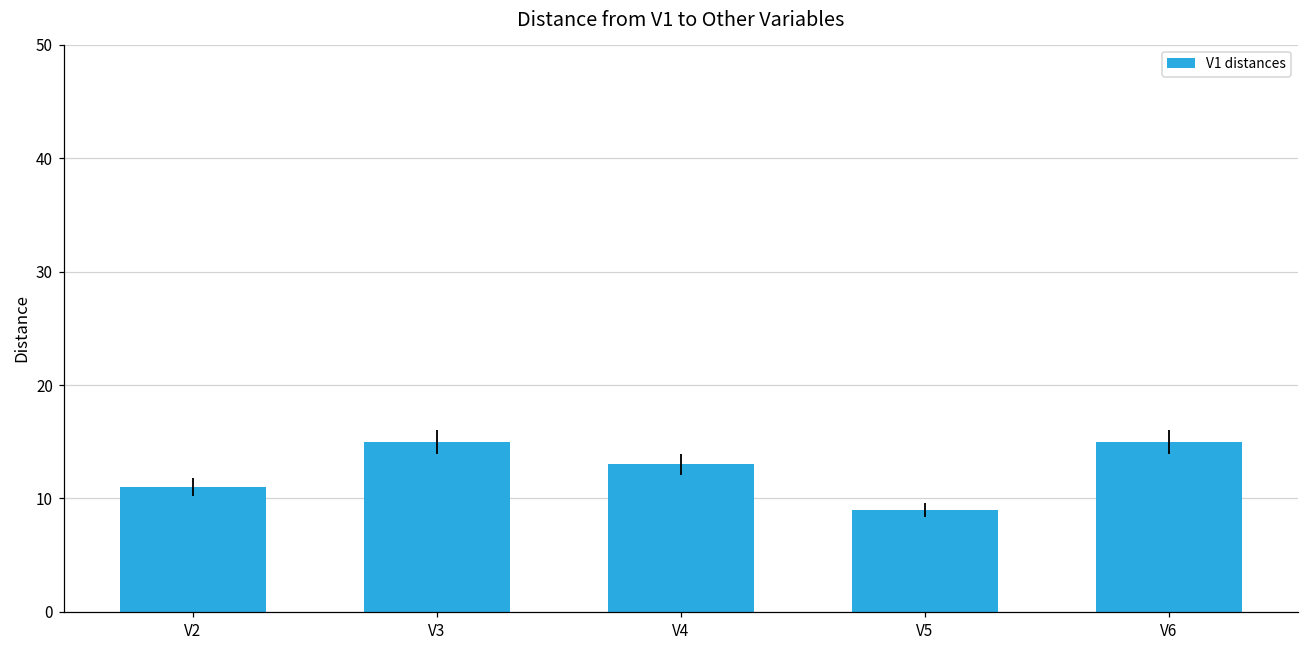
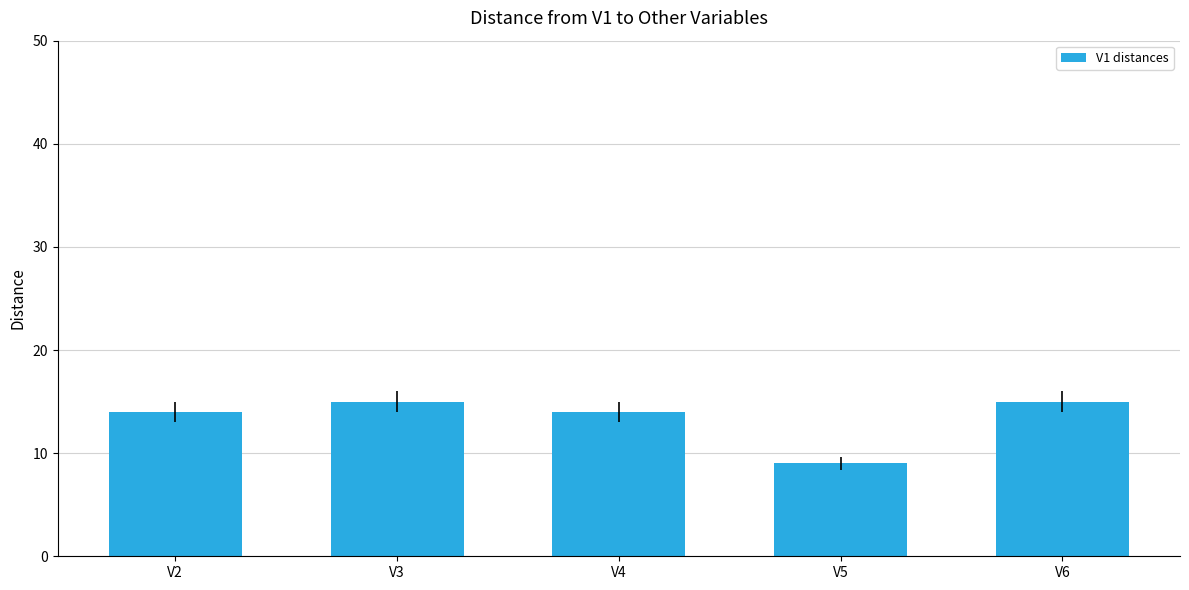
  {
-   "V2": 11,
+   "V2": 14,
    "V3": 15,
-   "V4": 13,
+   "V4": 14,
    "V5": 9,
    "V6": 15
  }
